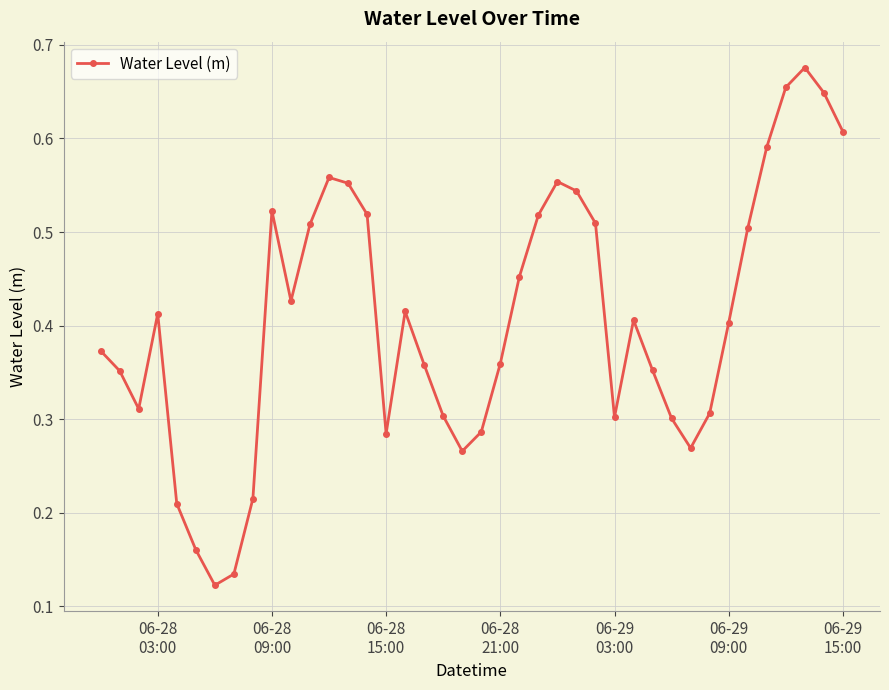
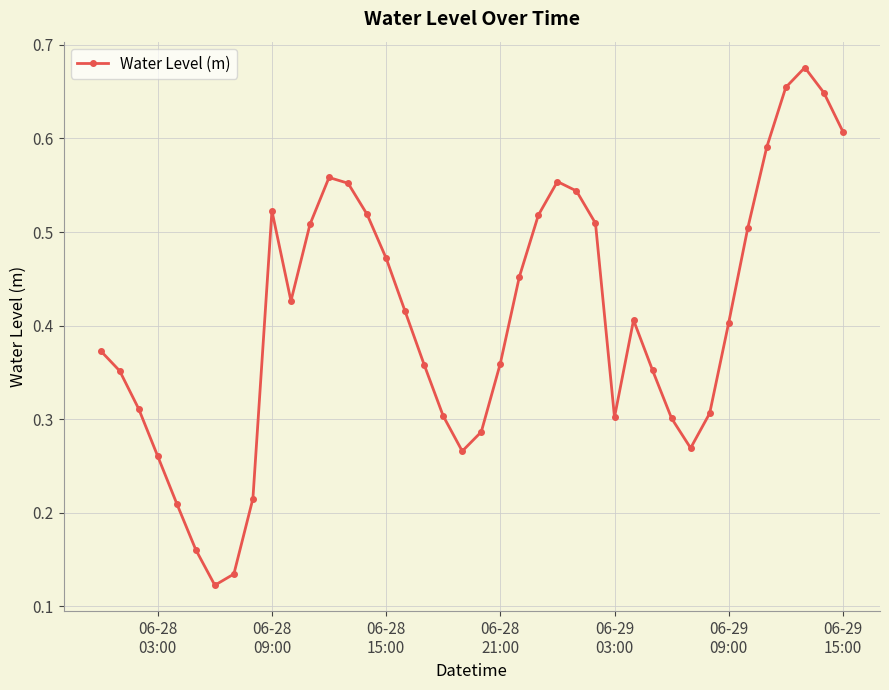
  {
-   "06-28 03:00": 0.41,
+   "06-28 03:00": 0.26,
    "06-28 09:00": 0.52,
-   "06-28 15:00": 0.28,
+   "06-28 15:00": 0.47,
    "06-28 21:00": 0.36,
    "06-29 03:00": 0.30,
    "06-29 09:00": 0.40,
    "06-29 15:00": 0.61
  }
